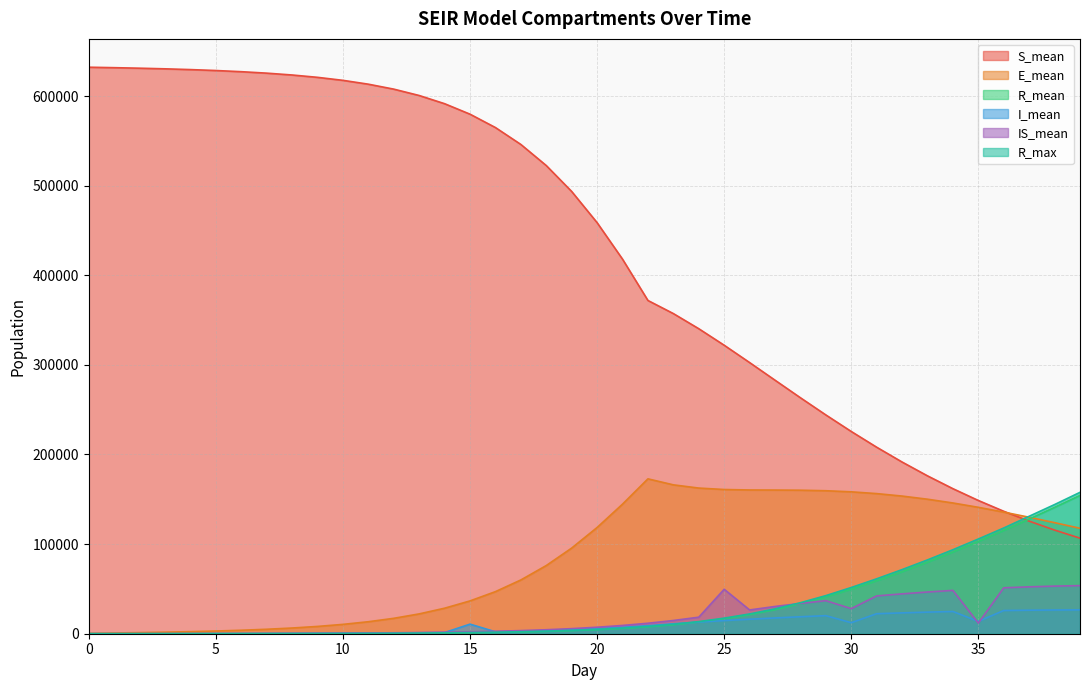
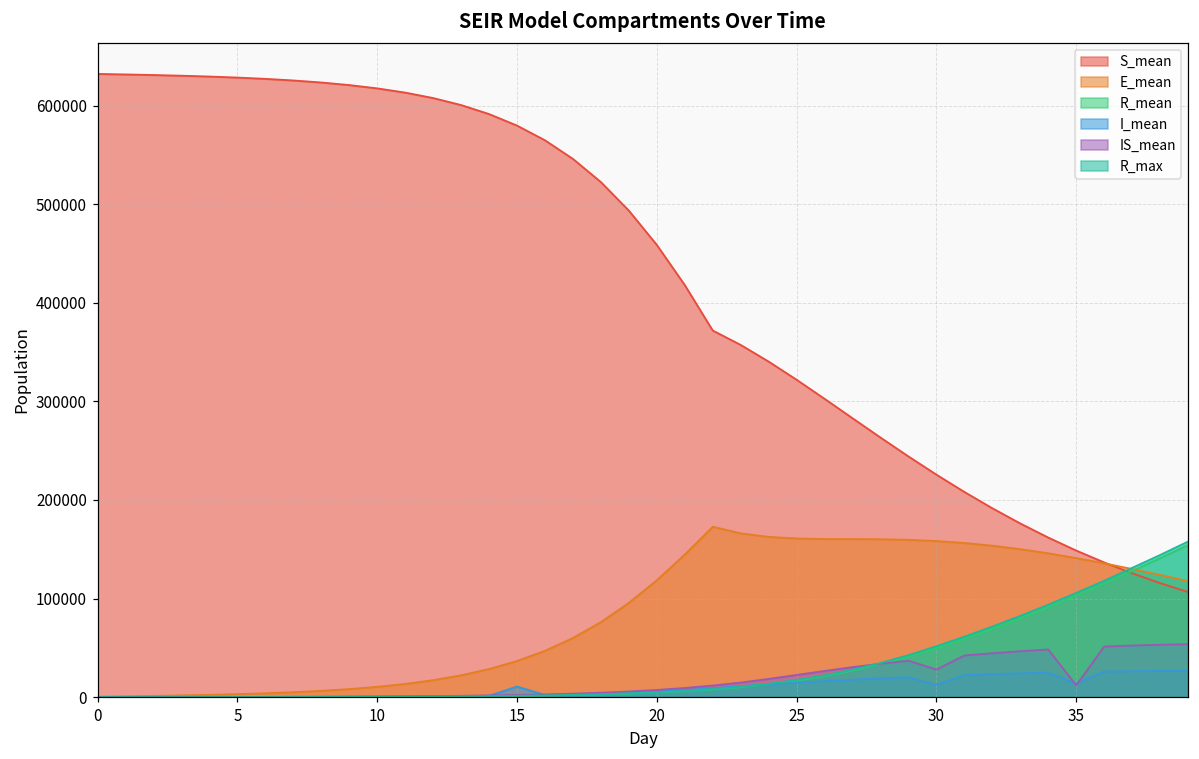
  {
    "I_mean": {
      "15": 10000,
      "30": 10000
    },
    "IS_mean": {
-     "25": 50000,
+     "25": 20000,
      "30": 30000
    }
  }
